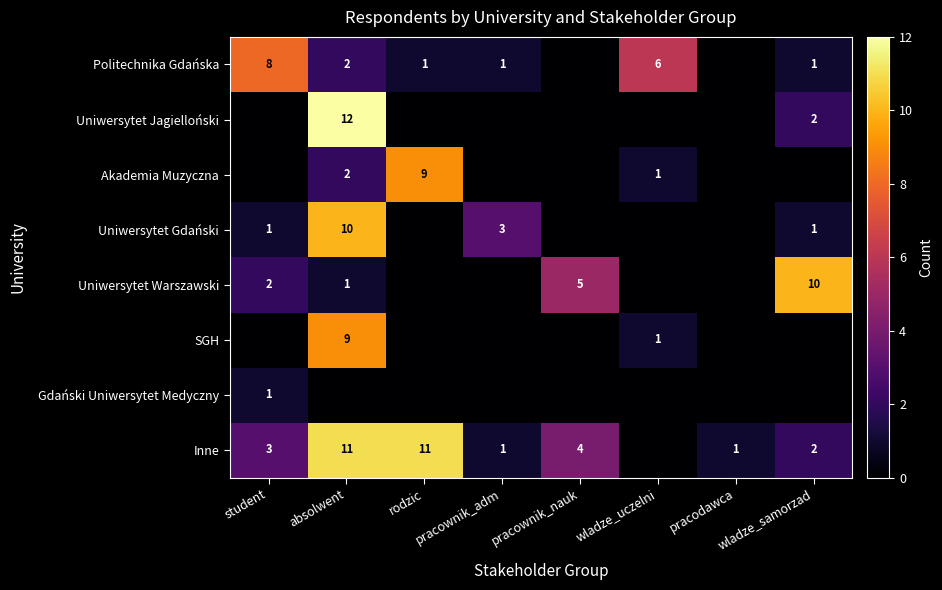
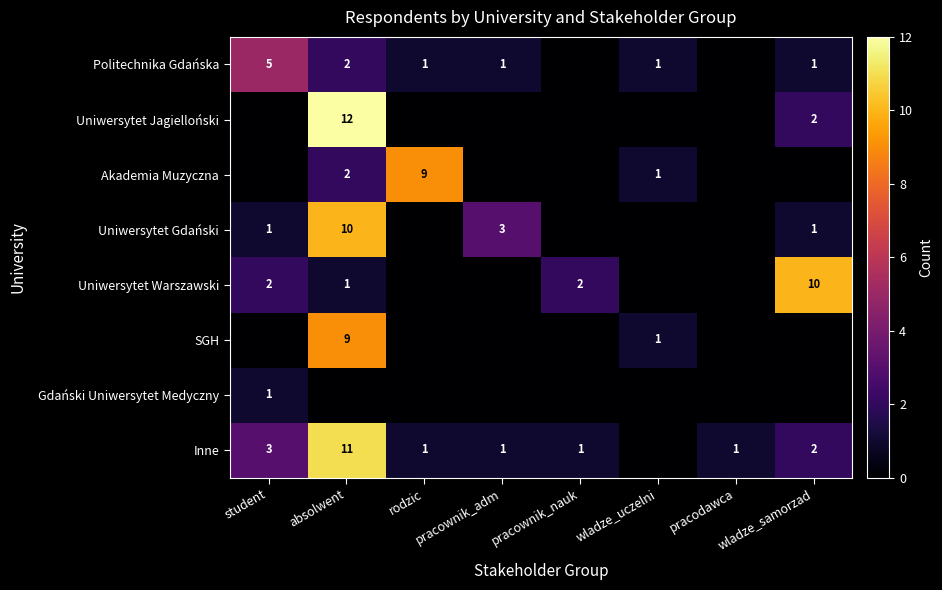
  {
    "Politechnika Gdańska": {
-     "student": 8,
+     "student": 5,
      "absolwent": 2,
      "rodzic": 1,
      "pracownik_adm": 1,
-     "wladze_uczelni": 6,
+     "wladze_uczelni": 1,
      "wladze_samorzad": 1
    },
    "Uniwersytet Jagielloński": {
      "absolwent": 12,
      "wladze_samorzad": 2
    },
    "Akademia Muzyczna": {
      "absolwent": 2,
      "rodzic": 9,
      "wladze_uczelni": 1
    },
    "Uniwersytet Gdański": {
      "student": 1,
      "absolwent": 10,
      "pracownik_adm": 3,
      "wladze_samorzad": 1
    },
    "Uniwersytet Warszawski": {
      "student": 2,
      "absolwent": 1,
-     "pracownik_nauk": 5,
+     "pracownik_nauk": 2,
      "wladze_samorzad": 10
    },
    "SGH": {
      "absolwent": 9,
      "wladze_uczelni": 1
    },
    "Gdański Uniwersytet Medyczny": {
      "student": 1
    },
    "Inne": {
      "student": 3,
      "absolwent": 11,
-     "rodzic": 11,
+     "rodzic": 1,
      "pracownik_adm": 1,
-     "pracownik_nauk": 4,
+     "pracownik_nauk": 1,
      "pracodawca": 1,
      "wladze_samorzad": 2
    }
  }
